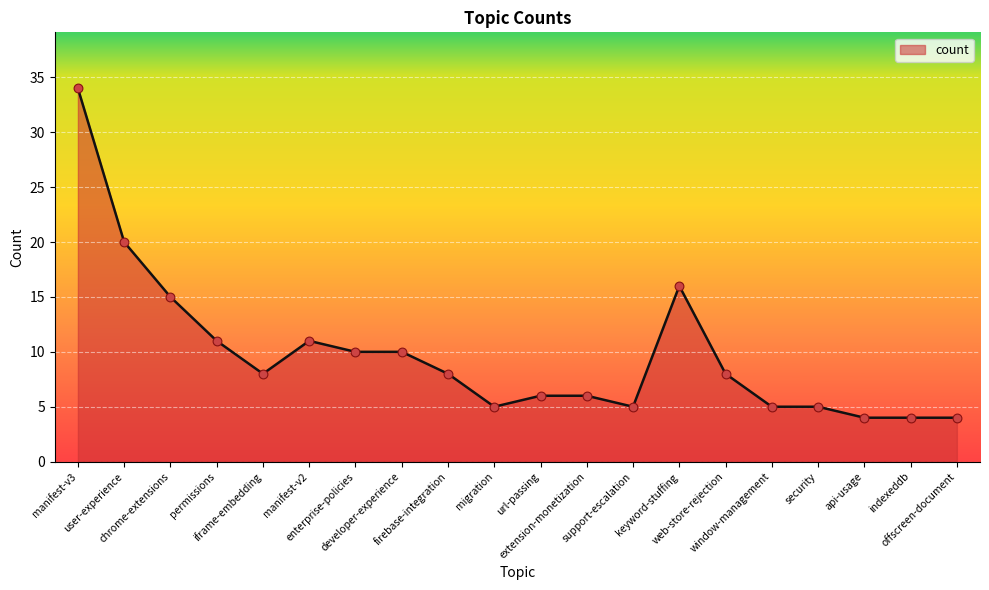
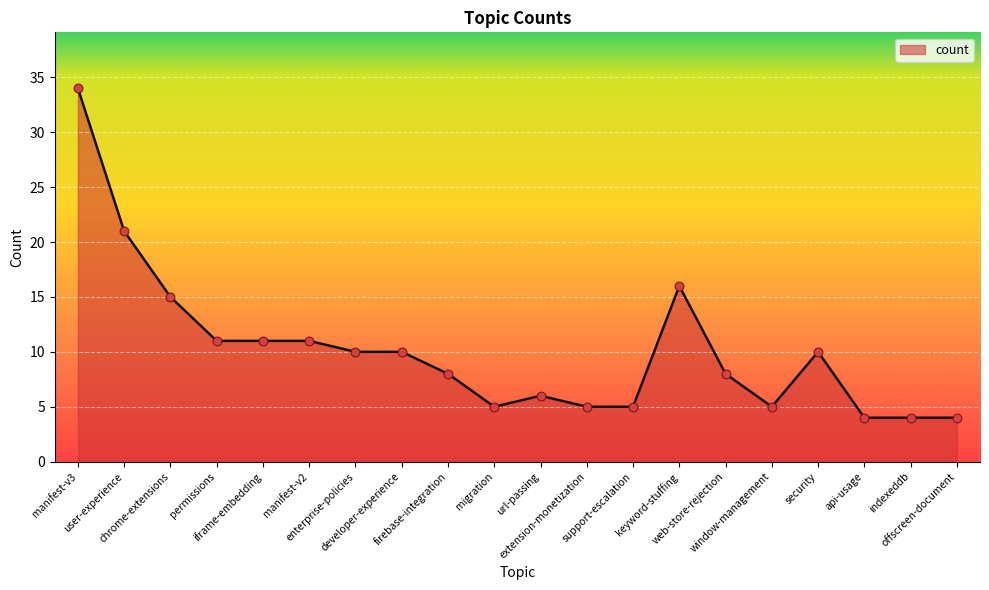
  {
    "manifest-v3": 34,
-   "user-experience": 20,
+   "user-experience": 21,
    "chrome-extensions": 15,
    "permissions": 11,
-   "iframe-embedding": 8,
+   "iframe-embedding": 11,
    "manifest-v2": 11,
    "enterprise-policies": 10,
    "developer-experience": 10,
    "firebase-integration": 8,
    "migration": 5,
    "url-passing": 6,
-   "extension-monetization": 6,
+   "extension-monetization": 5,
    "support-escalation": 5,
    "keyword-stuffing": 16,
    "web-store-rejection": 8,
    "window-management": 5,
-   "security": 5,
+   "security": 10,
    "api-usage": 4,
    "indexeddb": 4,
    "offscreen-document": 4
  }
